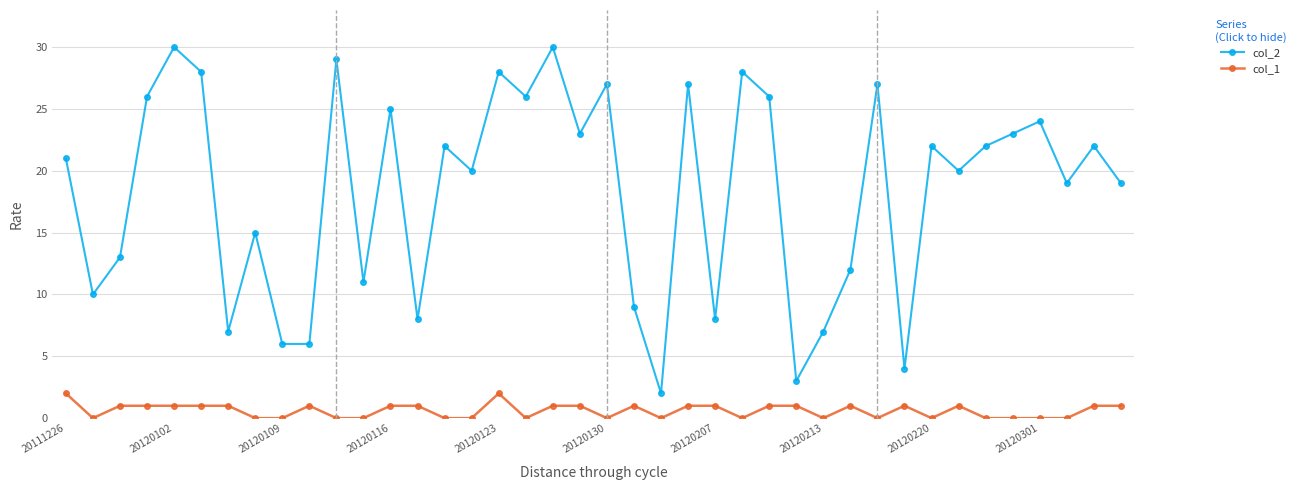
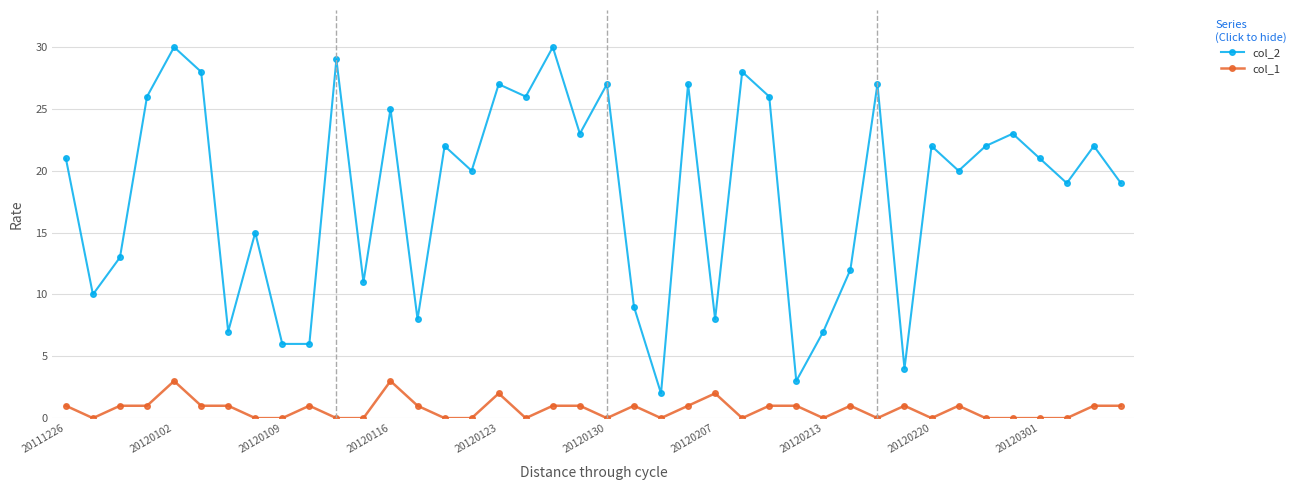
  {
    "col_2": {
      "20111226": 21,
      "20120102": 30,
      "20120109": 6,
      "20120116": 25,
-     "20120123": 28,
+     "20120123": 27,
      "20120130": 27,
      "20120207": 8,
      "20120213": 7,
      "20120220": 22,
-     "20120301": 24
+     "20120301": 21
    },
    "col_1": {
-     "20111226": 2,
-     "20120102": 1,
+     "20111226": 1,
+     "20120102": 3,
      "20120109": 0,
-     "20120116": 1,
+     "20120116": 3,
      "20120123": 2,
      "20120130": 0,
-     "20120207": 1,
+     "20120207": 2,
      "20120213": 0,
      "20120220": 0,
      "20120301": 0
    }
  }
